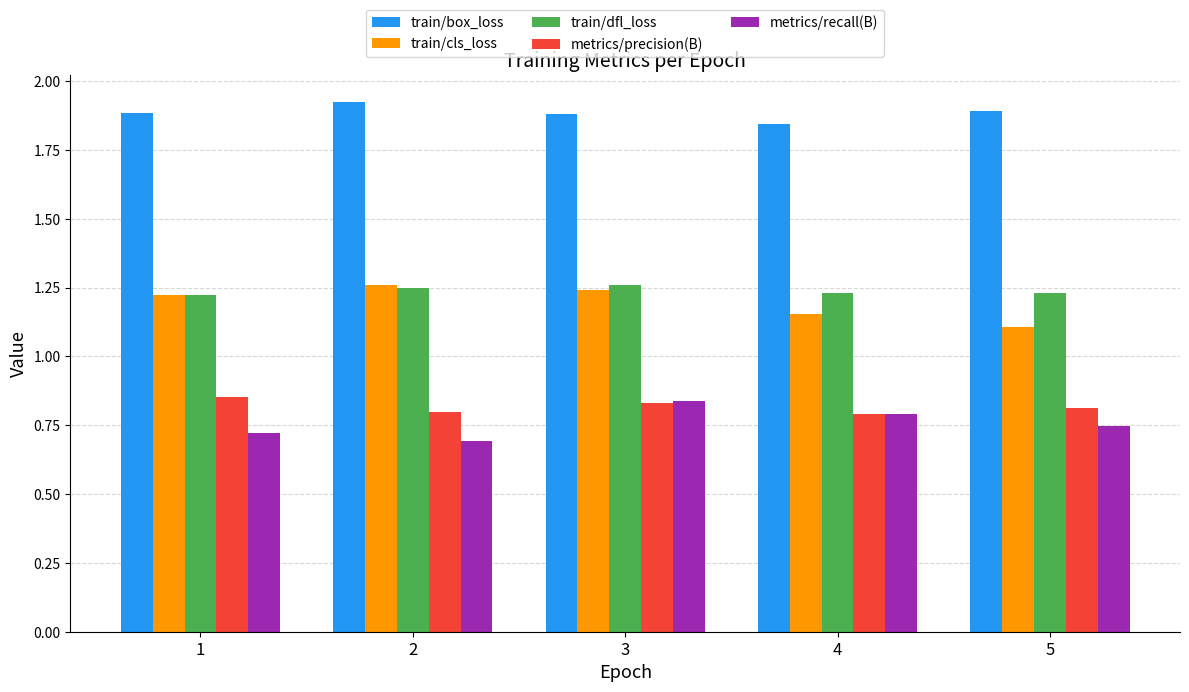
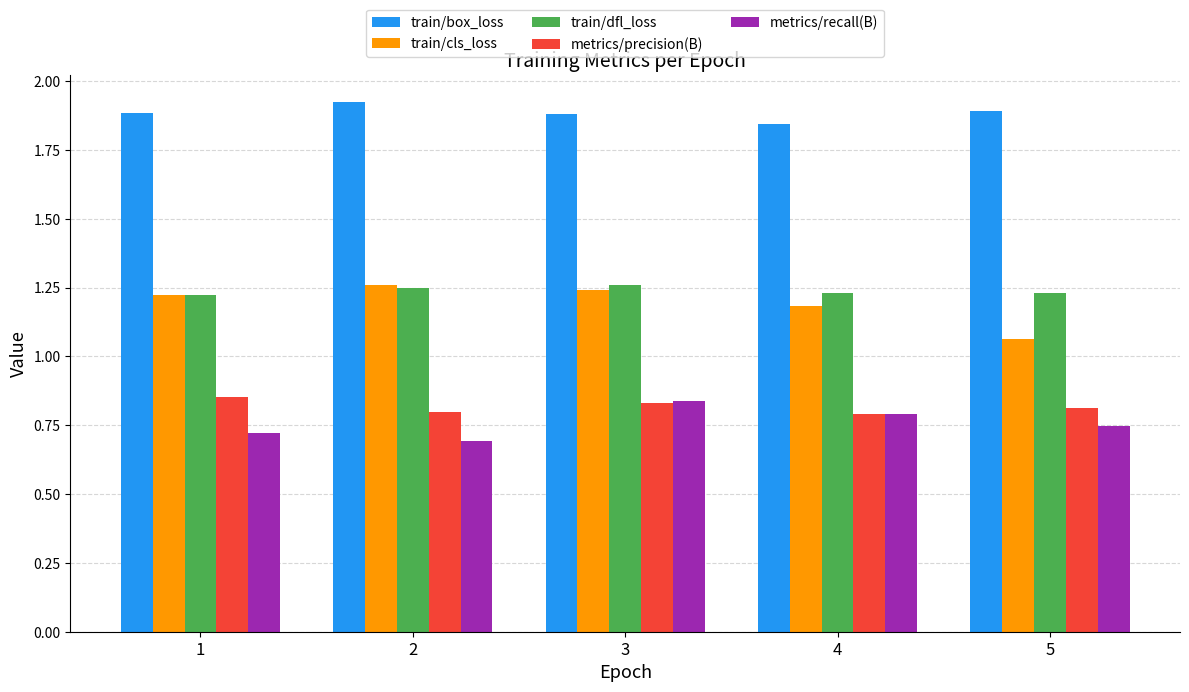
  {
    "train/box_loss": {
      "1": 1.88,
      "2": 1.93,
      "3": 1.88,
      "4": 1.84,
      "5": 1.89
    },
    "train/cls_loss": {
      "1": 1.22,
      "2": 1.26,
      "3": 1.24,
-     "4": 1.15,
-     "5": 1.11
+     "4": 1.18,
+     "5": 1.06
    },
    "train/dfl_loss": {
      "1": 1.22,
      "2": 1.25,
      "3": 1.26,
      "4": 1.23,
      "5": 1.23
    },
    "metrics/precision(B)": {
      "1": 0.85,
      "2": 0.80,
      "3": 0.83,
      "4": 0.79,
      "5": 0.81
    },
    "metrics/recall(B)": {
      "1": 0.72,
      "2": 0.69,
      "3": 0.84,
      "4": 0.79,
      "5": 0.75
    }
  }
